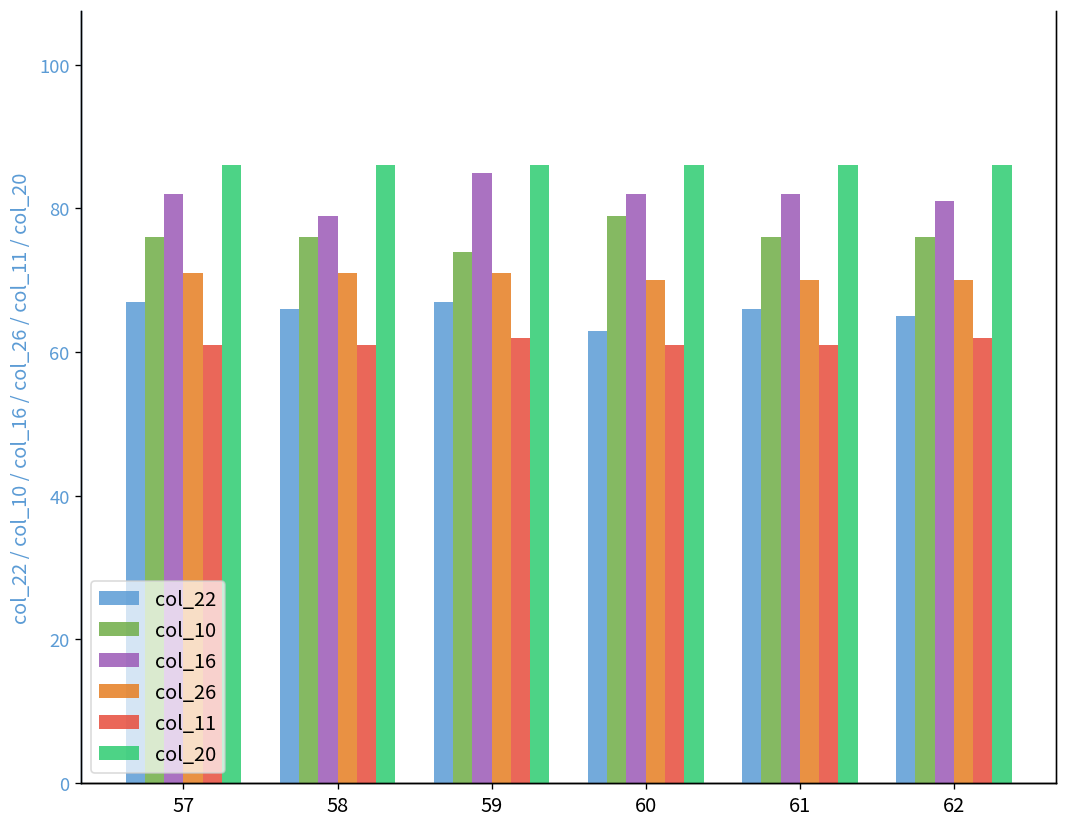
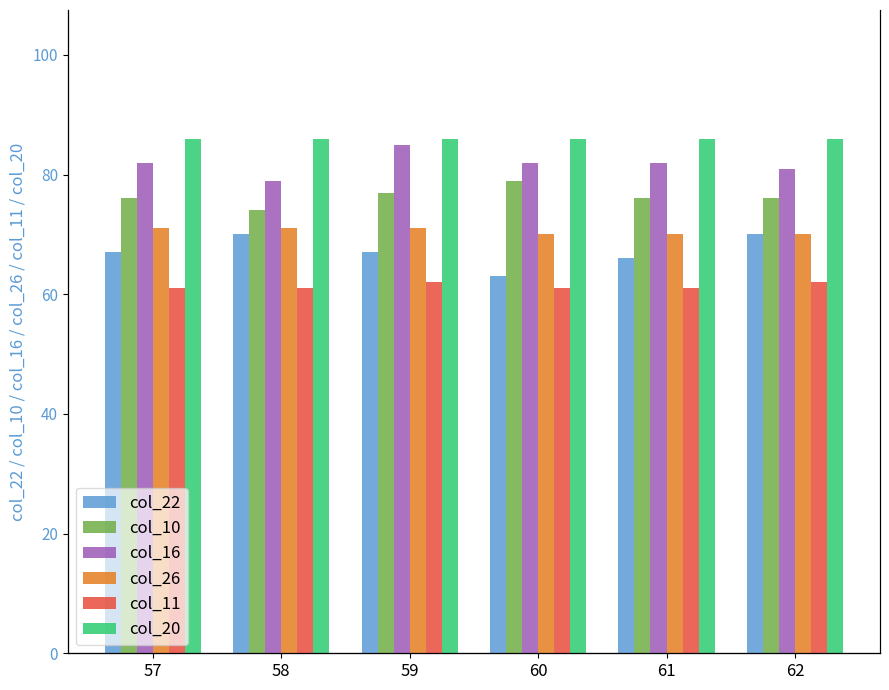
  {
    "col_22": {
      "57": 67,
-     "58": 66,
+     "58": 70,
      "59": 67,
      "60": 63,
      "61": 66,
-     "62": 65
+     "62": 70
    },
    "col_10": {
      "57": 76,
-     "58": 76,
-     "59": 74,
+     "58": 74,
+     "59": 77,
      "60": 79,
      "61": 76,
      "62": 76
    },
    "col_16": {
      "57": 82,
      "58": 79,
      "59": 85,
      "60": 82,
      "61": 82,
      "62": 81
    },
    "col_20": {
      "57": 86,
      "58": 86,
      "59": 86,
      "60": 86,
      "61": 86,
      "62": 86
    }
  }
